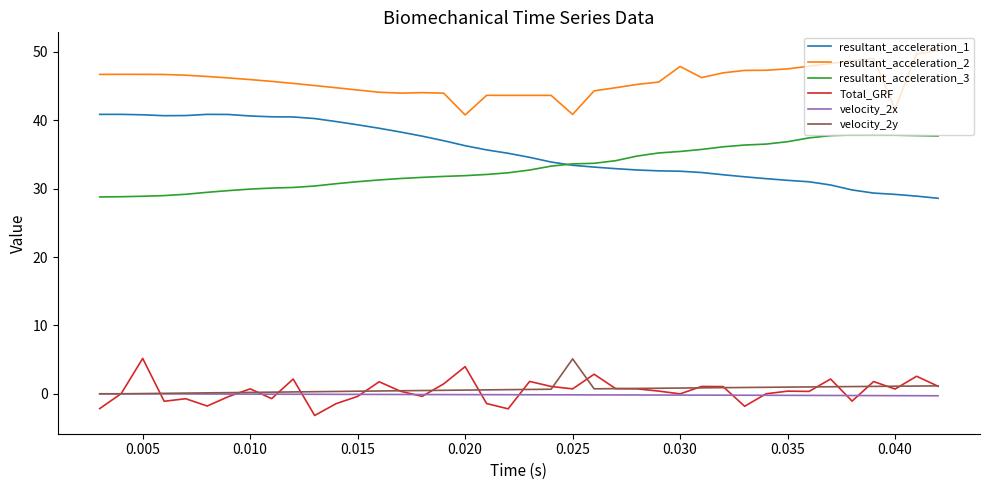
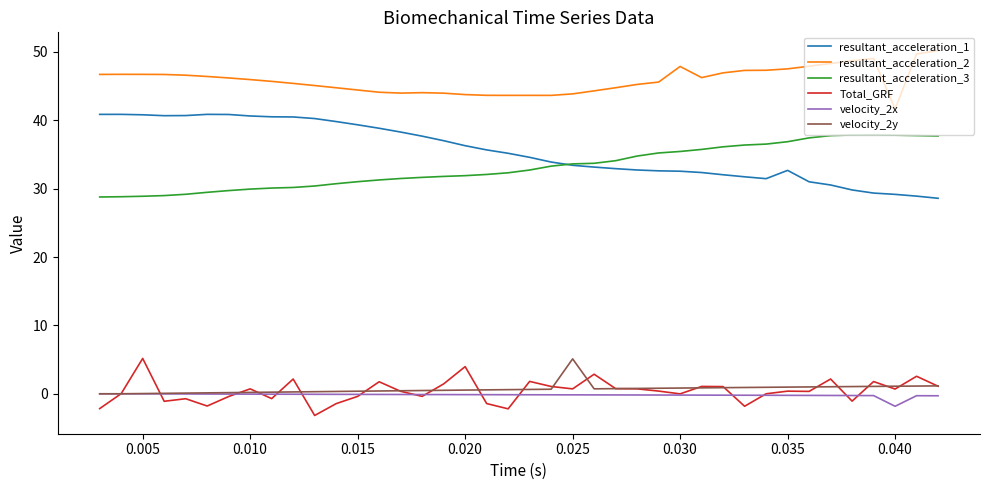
  {
    "resultant_acceleration_1": {
      "0.005": 41,
      "0.010": 41,
      "0.015": 39,
      "0.020": 36,
      "0.030": 33,
-     "0.035": 31,
+     "0.035": 33,
      "0.040": 29
    },
    "resultant_acceleration_2": {
      "0.005": 47,
      "0.010": 46,
      "0.015": 44,
-     "0.020": 41,
-     "0.025": 41,
+     "0.020": 44,
+     "0.025": 44,
      "0.030": 48,
      "0.035": 48
    },
    "resultant_acceleration_3": {
      "0.005": 29,
      "0.010": 30,
      "0.015": 31,
      "0.020": 32,
      "0.030": 35,
      "0.035": 37,
      "0.040": 38
    },
    "Total_GRF": {
      "0.005": 5,
      "0.010": 1,
      "0.020": 4,
      "0.025": 1,
      "0.035": 0,
      "0.040": 1
    },
    "velocity_2x": {
      "0.020": 0,
      "0.025": 0,
      "0.035": 0,
-     "0.040": 0
+     "0.040": -2
    },
    "velocity_2y": {
      "0.015": 0,
      "0.020": 1,
      "0.025": 5,
      "0.030": 1,
      "0.035": 1,
      "0.040": 1
    }
  }
